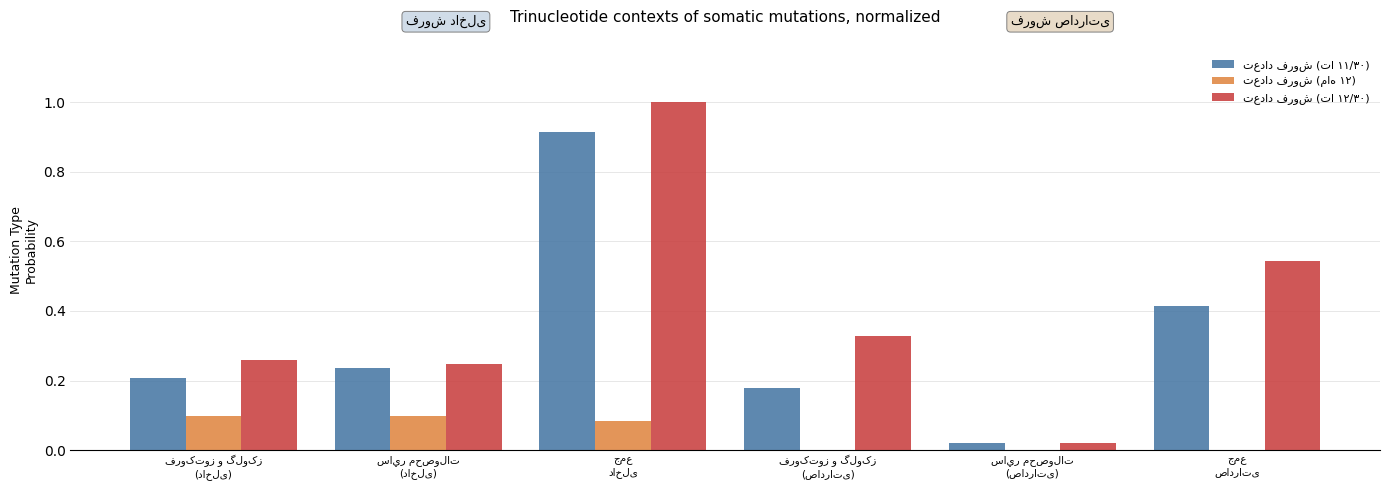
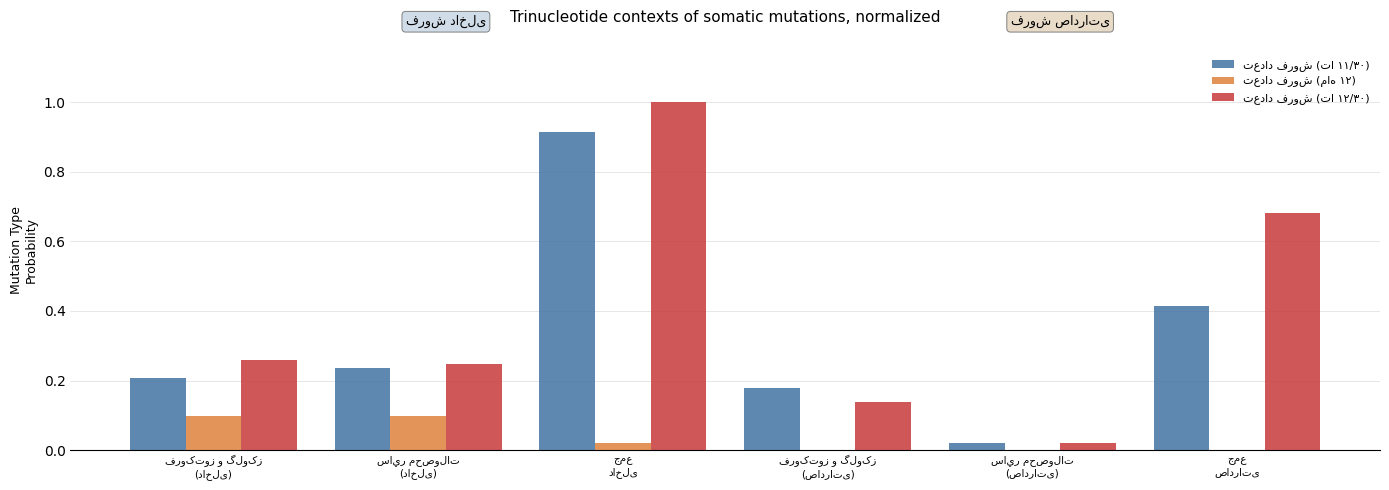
  {
    "تعداد فروش (تا ۱۱/۳۰)": {
      "فروکتوز و گلوکز (داخلی)": 0.21,
      "ساير محصولات (داخلی)": 0.24,
      "جمع داخلی": 0.92,
      "فروکتوز و گلوکز (صادراتی)": 0.18,
      "ساير محصولات (صادراتی)": 0.02,
      "جمع صادراتی": 0.41
    },
    "تعداد فروش (ماه ۱۲)": {
      "فروکتوز و گلوکز (داخلی)": 0.10,
      "ساير محصولات (داخلی)": 0.10,
-     "جمع داخلی": 0.08,
+     "جمع داخلی": 0.02,
      "فروکتوز و گلوکز (صادراتی)": 0.00,
      "ساير محصولات (صادراتی)": 0.00,
      "جمع صادراتی": 0.00
    },
    "تعداد فروش (تا ۱۲/۳۰)": {
      "فروکتوز و گلوکز (داخلی)": 0.26,
      "ساير محصولات (داخلی)": 0.25,
      "جمع داخلی": 1.00,
-     "فروکتوز و گلوکز (صادراتی)": 0.33,
+     "فروکتوز و گلوکز (صادراتی)": 0.14,
      "ساير محصولات (صادراتی)": 0.02,
-     "جمع صادراتی": 0.54
+     "جمع صادراتی": 0.68
    }
  }
